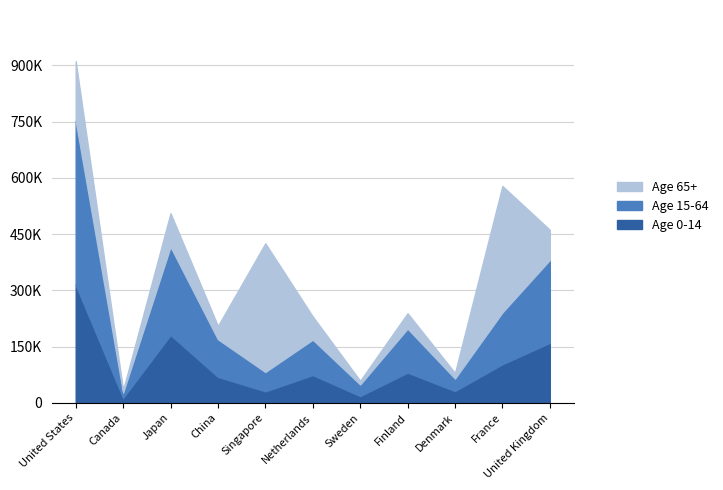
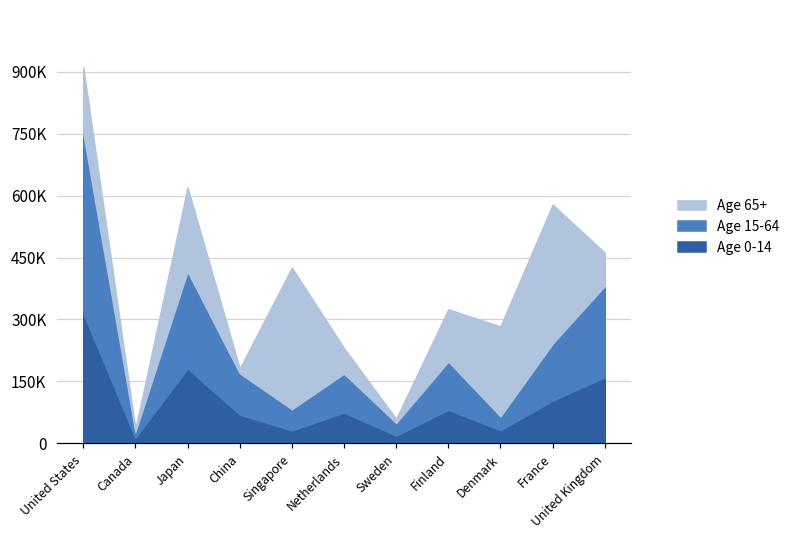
  {
    "Age 65+": {
      "United States": 160000,
-     "Japan": 90000,
-     "China": 40000,
+     "Japan": 200000,
+     "China": 10000,
      "Singapore": 340000,
      "Netherlands": 60000,
      "Sweden": 10000,
-     "Finland": 40000,
-     "Denmark": 10000,
+     "Finland": 130000,
+     "Denmark": 220000,
      "France": 340000,
      "United Kingdom": 80000
    }
  }
